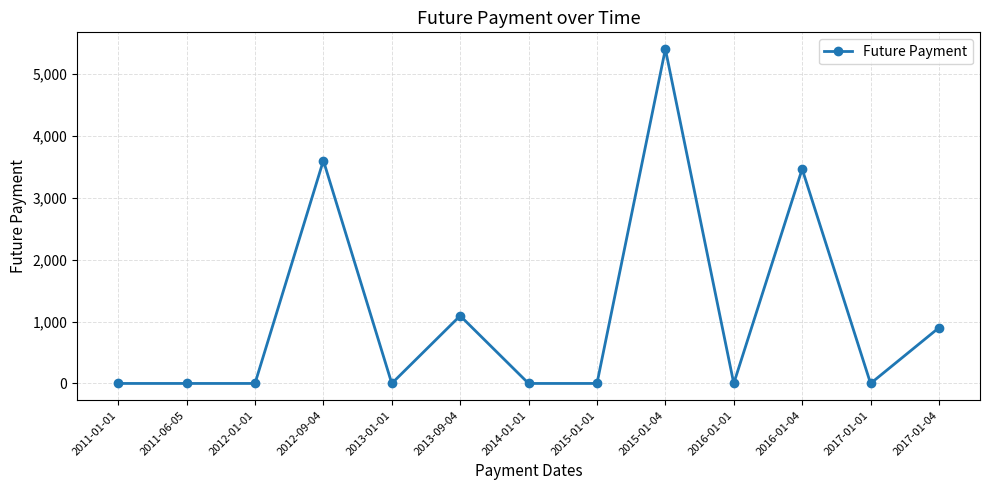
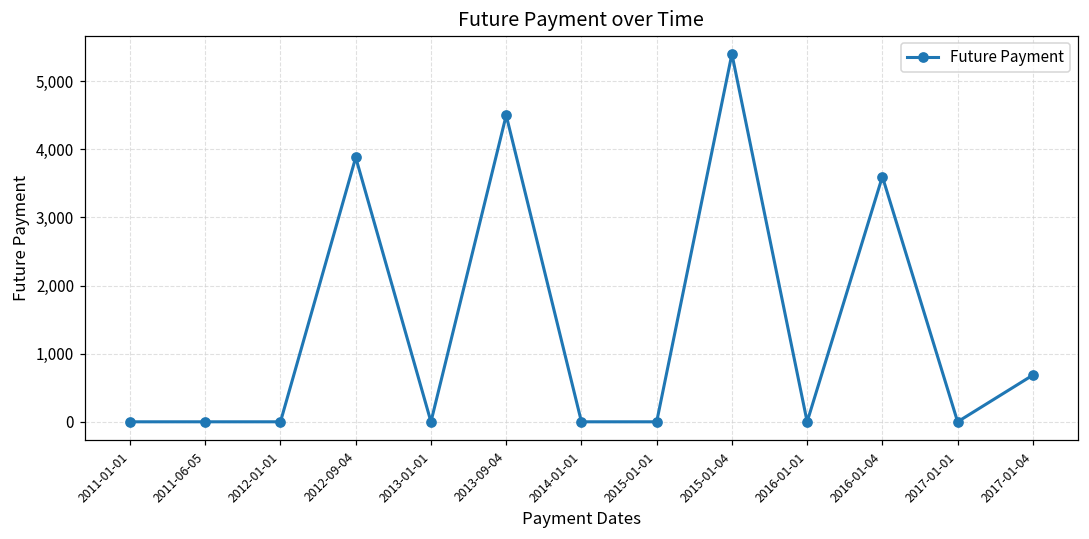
  {
    "2011-01-01": "0",
    "2011-06-05": "0",
    "2012-01-01": "0",
-   "2012-09-04": "3,600",
+   "2012-09-04": "3,900",
    "2013-01-01": "0",
-   "2013-09-04": "1,100",
+   "2013-09-04": "4,500",
    "2014-01-01": "0",
    "2015-01-01": "0",
    "2015-01-04": "5,400",
    "2016-01-01": "0",
-   "2016-01-04": "3,500",
+   "2016-01-04": "3,600",
    "2017-01-01": "0",
-   "2017-01-04": "900"
+   "2017-01-04": "700"
  }
